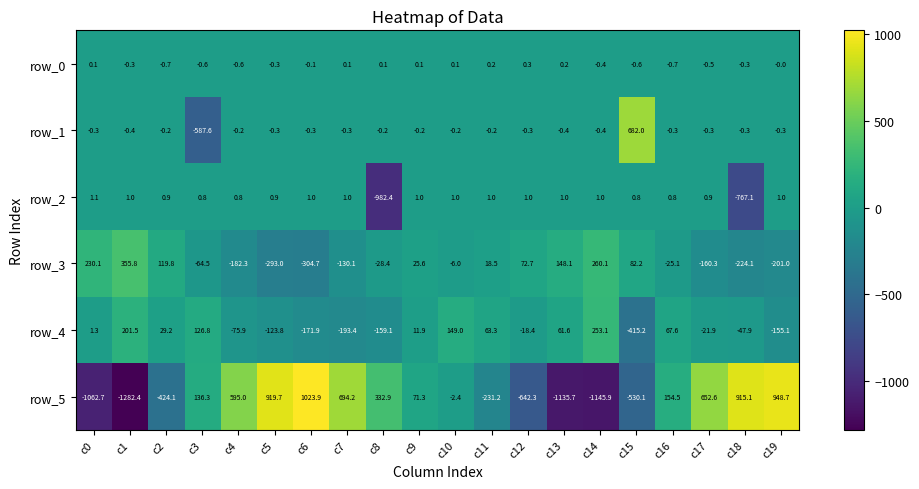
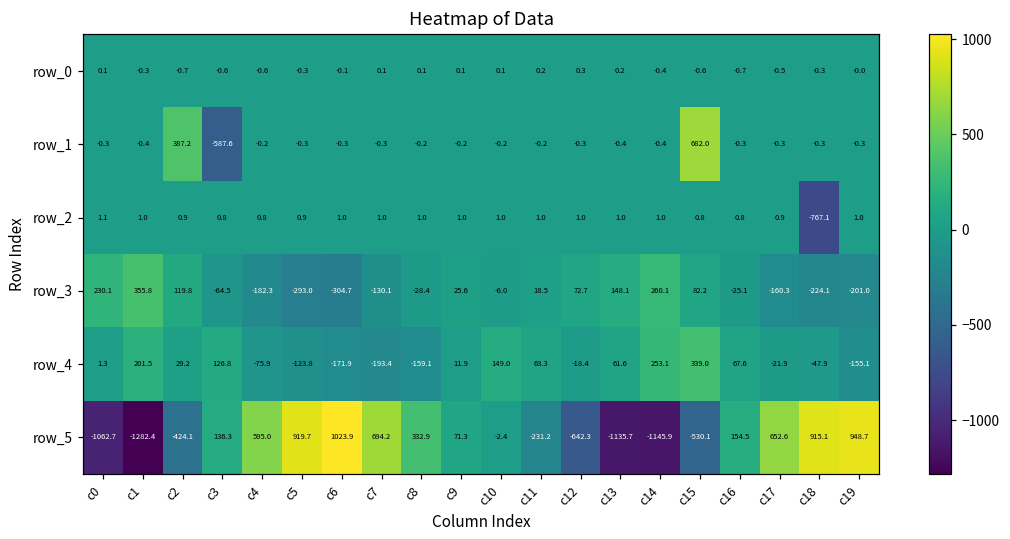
  {
    "row_0": {
      "c0": 0.1,
      "c1": -0.3,
      "c2": -0.7,
      "c3": -0.6,
      "c4": -0.6,
      "c5": -0.3,
      "c6": -0.1,
      "c7": 0.1,
      "c8": 0.1,
      "c9": 0.1,
      "c10": 0.1,
      "c11": 0.2,
      "c12": 0.3,
      "c13": 0.2,
      "c14": -0.4,
      "c15": -0.6,
      "c16": -0.7,
      "c17": -0.5,
      "c18": -0.3,
      "c19": -0.0
    },
    "row_1": {
      "c0": -0.3,
      "c1": -0.4,
-     "c2": -0.2,
+     "c2": 387.2,
      "c3": -587.6,
      "c4": -0.2,
      "c5": -0.3,
      "c6": -0.3,
      "c7": -0.3,
      "c8": -0.2,
      "c9": -0.2,
      "c10": -0.2,
      "c11": -0.2,
      "c12": -0.3,
      "c13": -0.4,
      "c14": -0.4,
      "c15": 682.0,
      "c16": -0.3,
      "c17": -0.3,
      "c18": -0.3,
      "c19": -0.3
    },
    "row_2": {
      "c0": 1.1,
      "c1": 1.0,
      "c2": 0.9,
      "c3": 0.8,
      "c4": 0.8,
      "c5": 0.9,
      "c6": 1.0,
      "c7": 1.0,
-     "c8": -982.4,
+     "c8": 1.0,
      "c9": 1.0,
      "c10": 1.0,
      "c11": 1.0,
      "c12": 1.0,
      "c13": 1.0,
      "c14": 1.0,
      "c15": 0.8,
      "c16": 0.8,
      "c17": 0.9,
      "c18": -767.1,
      "c19": 1.0
    },
    "row_3": {
      "c0": 230.1,
      "c1": 355.8,
      "c2": 119.8,
      "c3": -64.5,
      "c4": -182.3,
      "c5": -293.0,
      "c6": -304.7,
      "c7": -130.1,
      "c8": -28.4,
      "c9": 25.6,
      "c10": -6.0,
      "c11": 18.5,
      "c12": 72.7,
      "c13": 148.1,
      "c14": 260.1,
      "c15": 82.2,
      "c16": -25.1,
      "c17": -160.3,
      "c18": -224.1,
      "c19": -201.0
    },
    "row_4": {
      "c0": 1.3,
      "c1": 201.5,
      "c2": 29.2,
      "c3": 126.8,
      "c4": -75.9,
      "c5": -123.8,
      "c6": -171.9,
      "c7": -193.4,
      "c8": -159.1,
      "c9": 11.9,
      "c10": 149.0,
      "c11": 63.3,
      "c12": -18.4,
      "c13": 61.6,
      "c14": 253.1,
-     "c15": -415.2,
+     "c15": 339.0,
      "c16": 67.6,
      "c17": -21.9,
      "c18": -47.9,
      "c19": -155.1
    },
    "row_5": {
      "c0": -1062.7,
      "c1": -1282.4,
      "c2": -424.1,
      "c3": 136.3,
      "c4": 595.0,
      "c5": 919.7,
      "c6": 1023.9,
      "c7": 694.2,
      "c8": 332.9,
      "c9": 71.3,
      "c10": -2.4,
      "c11": -231.2,
      "c12": -642.3,
      "c13": -1135.7,
      "c14": -1145.9,
      "c15": -530.1,
      "c16": 154.5,
      "c17": 652.6,
      "c18": 915.1,
      "c19": 948.7
    }
  }
